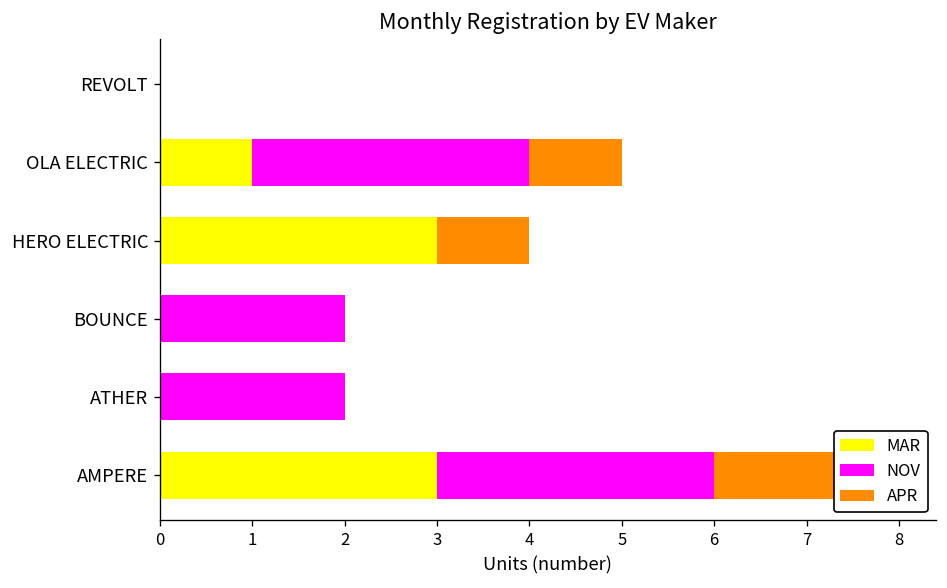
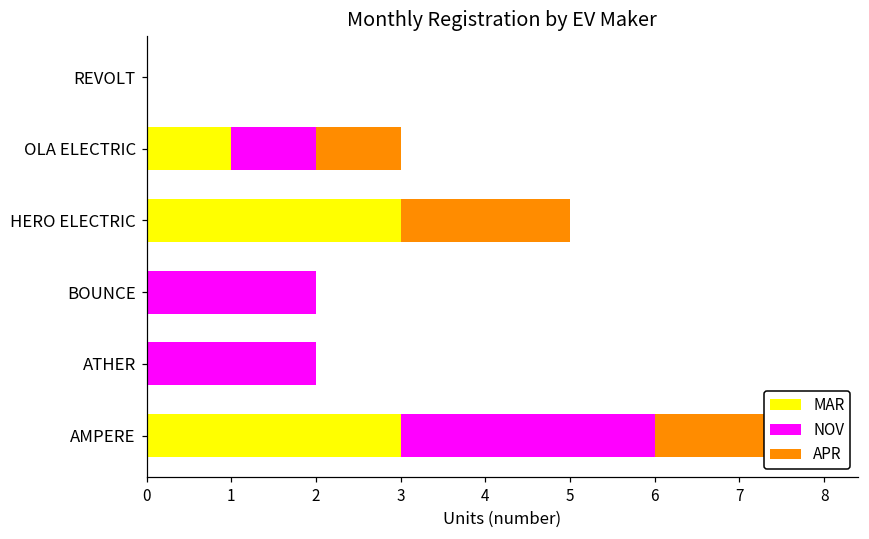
  {
    "MAR": {
      "REVOLT": 0,
      "OLA ELECTRIC": 1,
      "HERO ELECTRIC": 3,
      "BOUNCE": 0,
      "ATHER": 0,
      "AMPERE": 3
    },
    "NOV": {
      "REVOLT": 0,
-     "OLA ELECTRIC": 3,
+     "OLA ELECTRIC": 1,
      "HERO ELECTRIC": 0,
      "BOUNCE": 2,
      "ATHER": 2,
      "AMPERE": 3
    },
    "APR": {
      "REVOLT": 0,
      "OLA ELECTRIC": 1,
-     "HERO ELECTRIC": 1,
+     "HERO ELECTRIC": 2,
      "BOUNCE": 0,
      "ATHER": 0
    }
  }
